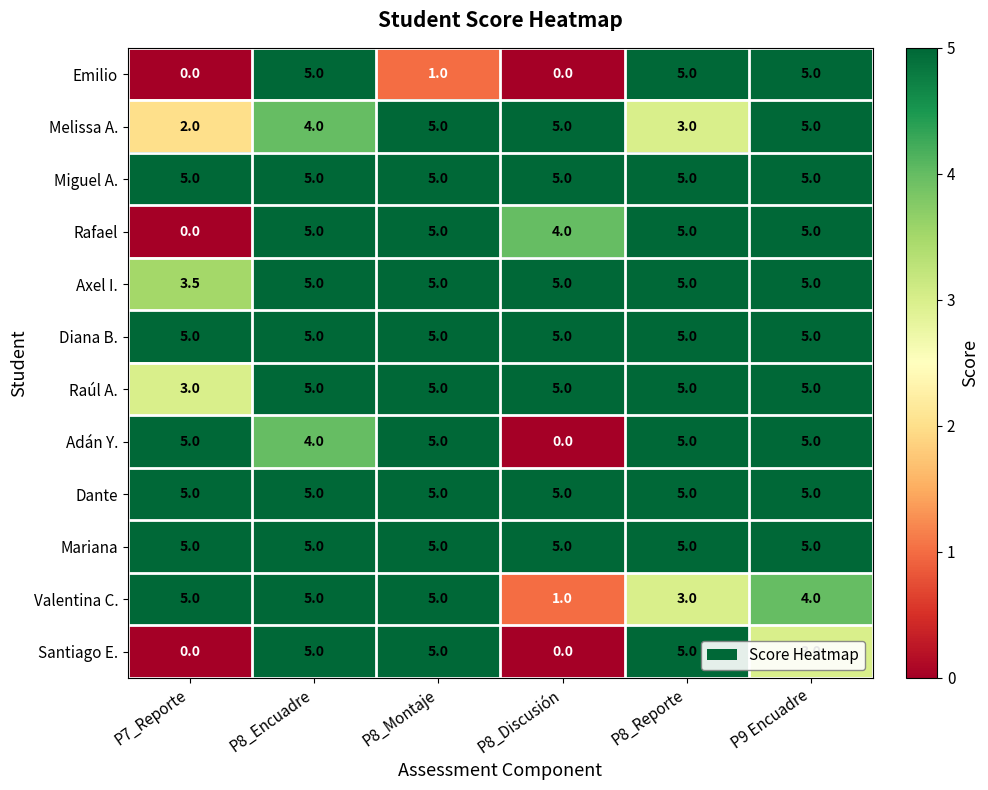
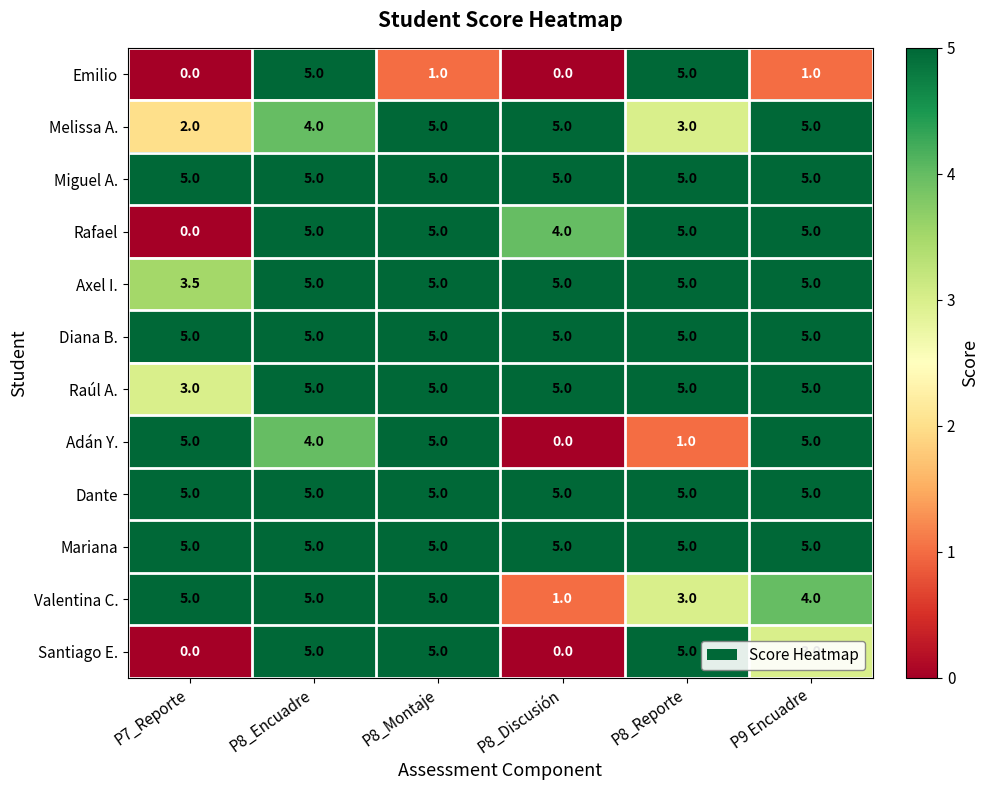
  {
    "Emilio": {
      "P7_Reporte": 0.0,
      "P8_Encuadre": 5.0,
      "P8_Montaje": 1.0,
      "P8_Discusión": 0.0,
      "P8_Reporte": 5.0,
-     "P9 Encuadre": 5.0
+     "P9 Encuadre": 1.0
    },
    "Melissa A.": {
      "P7_Reporte": 2.0,
      "P8_Encuadre": 4.0,
      "P8_Montaje": 5.0,
      "P8_Discusión": 5.0,
      "P8_Reporte": 3.0,
      "P9 Encuadre": 5.0
    },
    "Miguel A.": {
      "P7_Reporte": 5.0,
      "P8_Encuadre": 5.0,
      "P8_Montaje": 5.0,
      "P8_Discusión": 5.0,
      "P8_Reporte": 5.0,
      "P9 Encuadre": 5.0
    },
    "Rafael": {
      "P7_Reporte": 0.0,
      "P8_Encuadre": 5.0,
      "P8_Montaje": 5.0,
      "P8_Discusión": 4.0,
      "P8_Reporte": 5.0,
      "P9 Encuadre": 5.0
    },
    "Axel I.": {
      "P7_Reporte": 3.5,
      "P8_Encuadre": 5.0,
      "P8_Montaje": 5.0,
      "P8_Discusión": 5.0,
      "P8_Reporte": 5.0,
      "P9 Encuadre": 5.0
    },
    "Diana B.": {
      "P7_Reporte": 5.0,
      "P8_Encuadre": 5.0,
      "P8_Montaje": 5.0,
      "P8_Discusión": 5.0,
      "P8_Reporte": 5.0,
      "P9 Encuadre": 5.0
    },
    "Raúl A.": {
      "P7_Reporte": 3.0,
      "P8_Encuadre": 5.0,
      "P8_Montaje": 5.0,
      "P8_Discusión": 5.0,
      "P8_Reporte": 5.0,
      "P9 Encuadre": 5.0
    },
    "Adán Y.": {
      "P7_Reporte": 5.0,
      "P8_Encuadre": 4.0,
      "P8_Montaje": 5.0,
      "P8_Discusión": 0.0,
-     "P8_Reporte": 5.0,
+     "P8_Reporte": 1.0,
      "P9 Encuadre": 5.0
    },
    "Dante": {
      "P7_Reporte": 5.0,
      "P8_Encuadre": 5.0,
      "P8_Montaje": 5.0,
      "P8_Discusión": 5.0,
      "P8_Reporte": 5.0,
      "P9 Encuadre": 5.0
    },
    "Mariana": {
      "P7_Reporte": 5.0,
      "P8_Encuadre": 5.0,
      "P8_Montaje": 5.0,
      "P8_Discusión": 5.0,
      "P8_Reporte": 5.0,
      "P9 Encuadre": 5.0
    },
    "Valentina C.": {
      "P7_Reporte": 5.0,
      "P8_Encuadre": 5.0,
      "P8_Montaje": 5.0,
      "P8_Discusión": 1.0,
      "P8_Reporte": 3.0,
      "P9 Encuadre": 4.0
    },
    "Santiago E.": {
      "P7_Reporte": 0.0,
      "P8_Encuadre": 5.0,
      "P8_Montaje": 5.0,
      "P8_Discusión": 0.0,
      "P8_Reporte": 5.0
    }
  }
